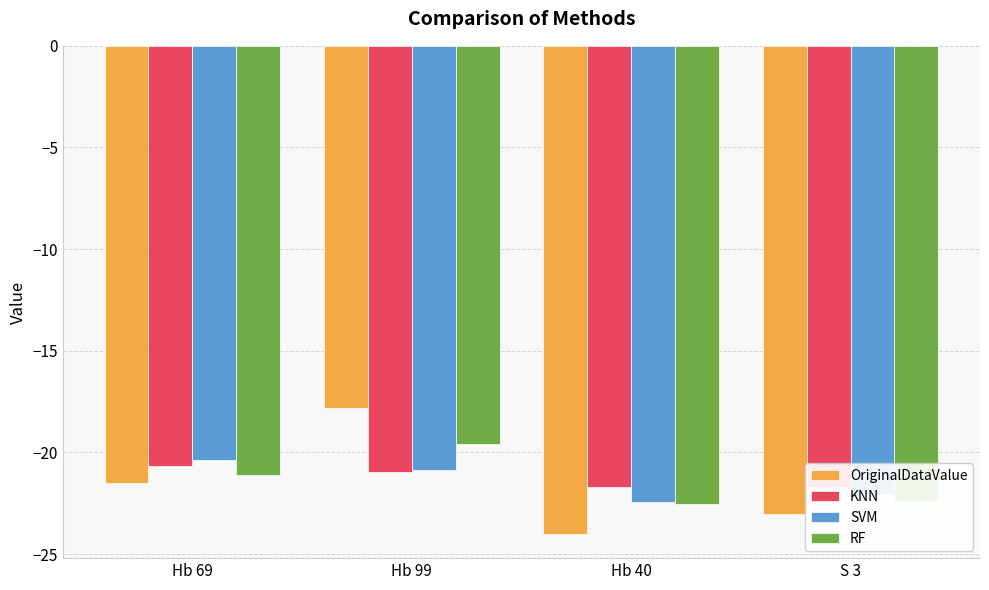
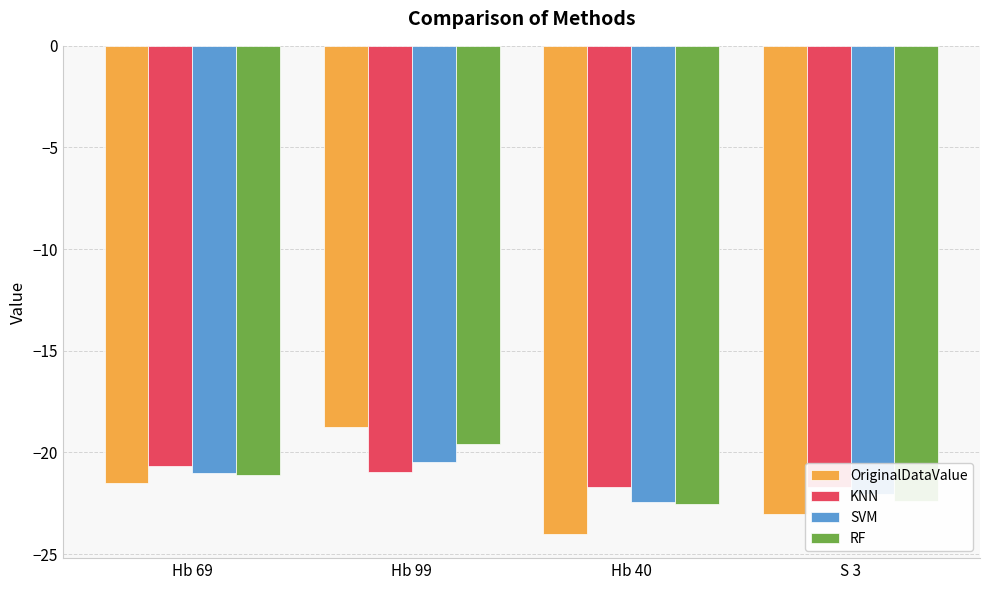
  {
    "OriginalDataValue": {
      "Hb 69": -21.5,
-     "Hb 99": -17.8,
+     "Hb 99": -18.8,
      "Hb 40": -24.0,
      "S 3": -23.1
    },
    "KNN": {
      "Hb 69": -20.7,
      "Hb 99": -20.9,
      "Hb 40": -21.7
    },
    "SVM": {
-     "Hb 69": -20.4,
-     "Hb 99": -20.9,
+     "Hb 69": -21.0,
+     "Hb 99": -20.5,
      "Hb 40": -22.5
    },
    "RF": {
      "Hb 69": -21.1,
      "Hb 99": -19.6,
      "Hb 40": -22.5
    }
  }
